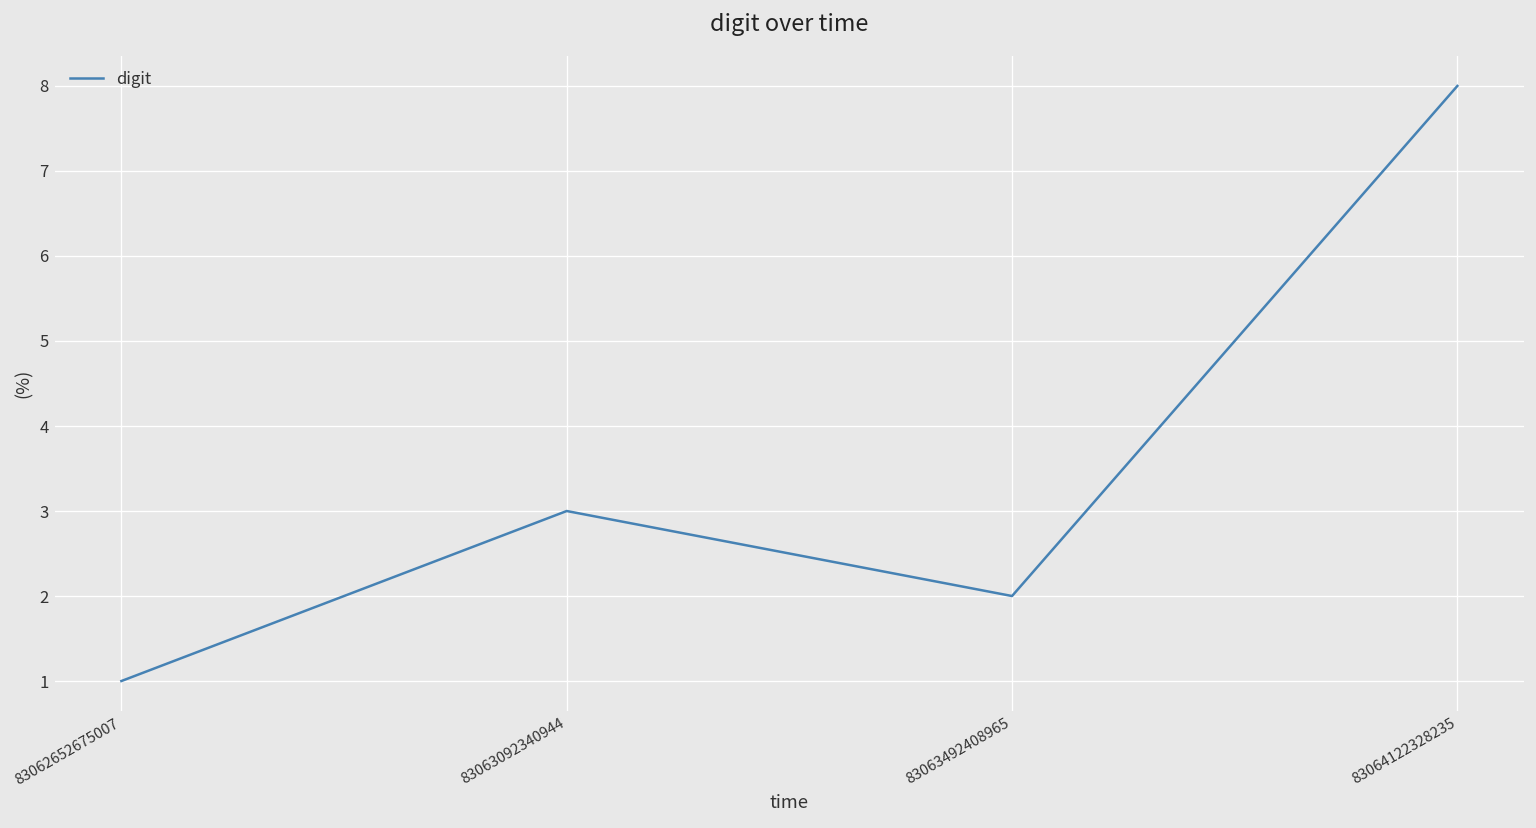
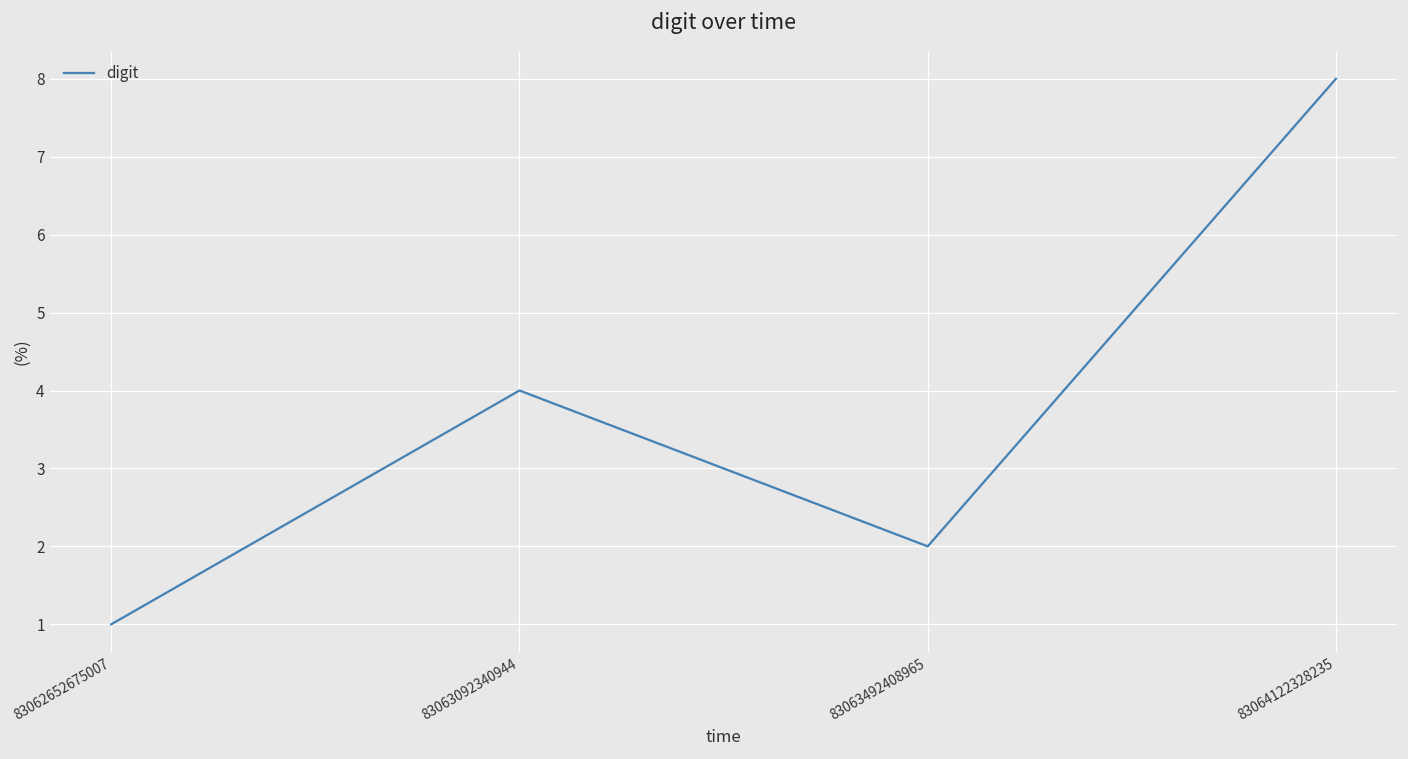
  {
    "83062652675007": 1,
-   "83063092340944": 3,
+   "83063092340944": 4,
    "83063492408965": 2,
    "83064122328235": 8
  }
